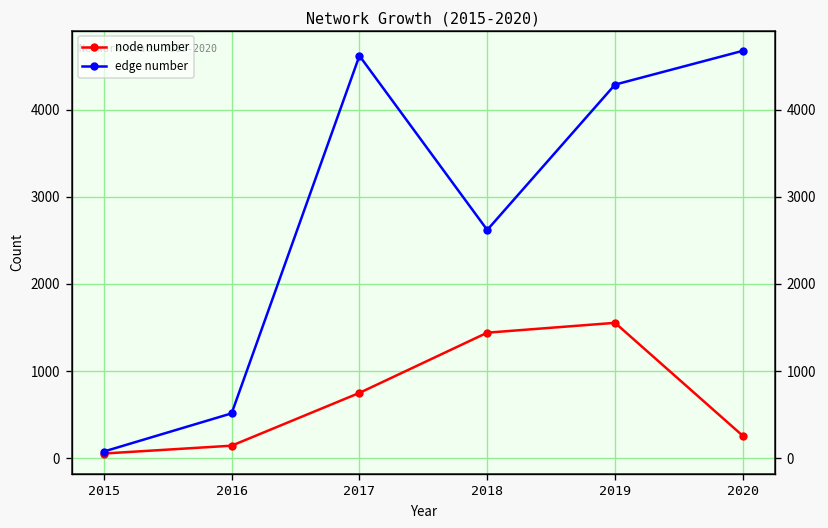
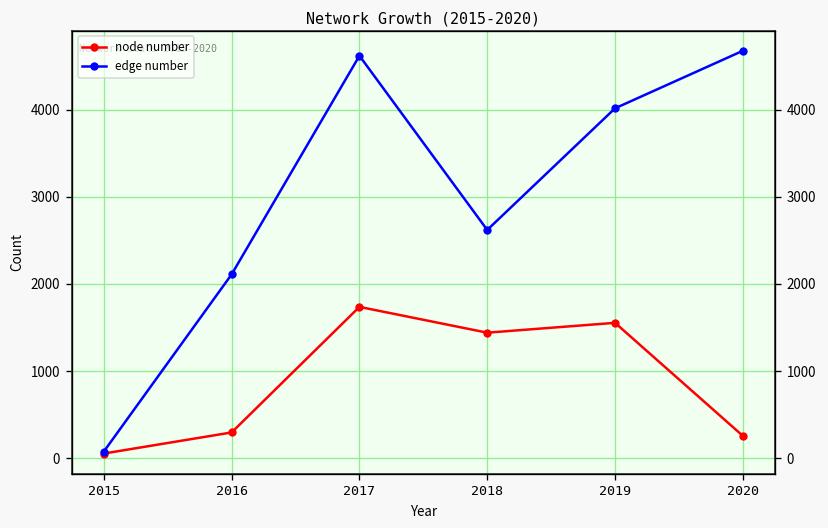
  {
    "node number": {
-     "2016": 100,
-     "2017": 700,
+     "2016": 300,
+     "2017": 1700,
      "2018": 1400,
      "2019": 1600,
      "2020": 300
    },
    "edge number": {
-     "2016": 500,
+     "2016": 2100,
      "2017": 4600,
      "2018": 2600,
-     "2019": 4300,
+     "2019": 4000,
      "2020": 4700
    }
  }
